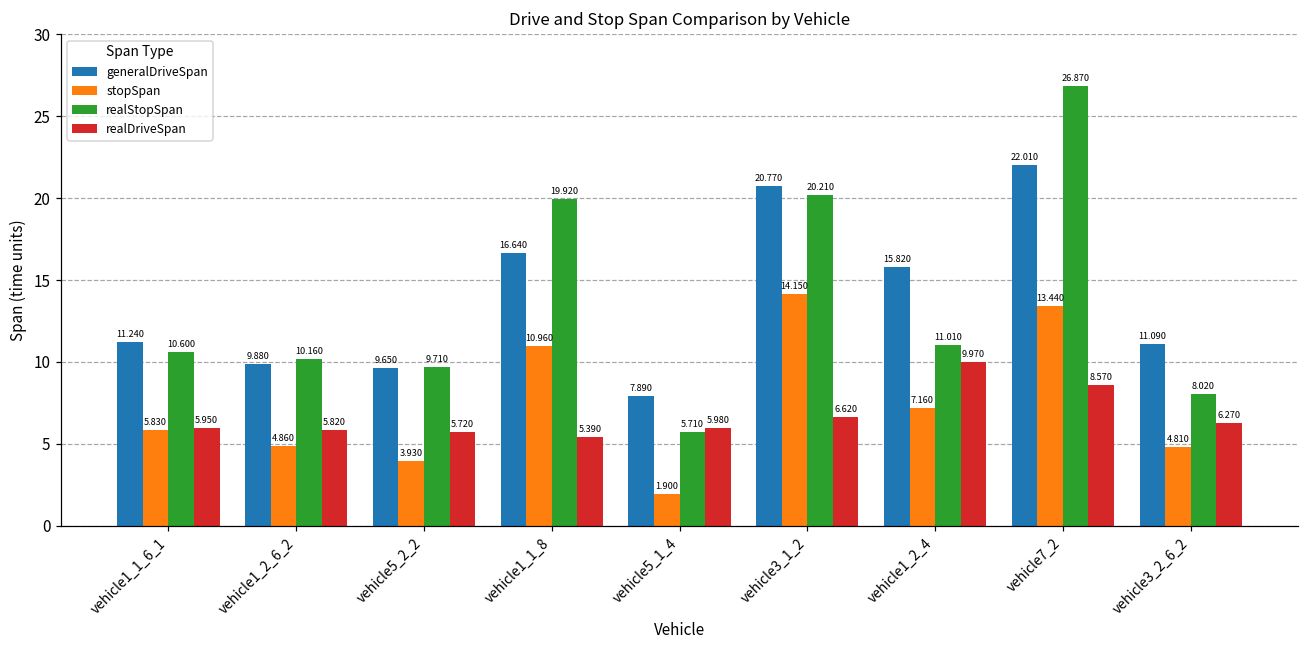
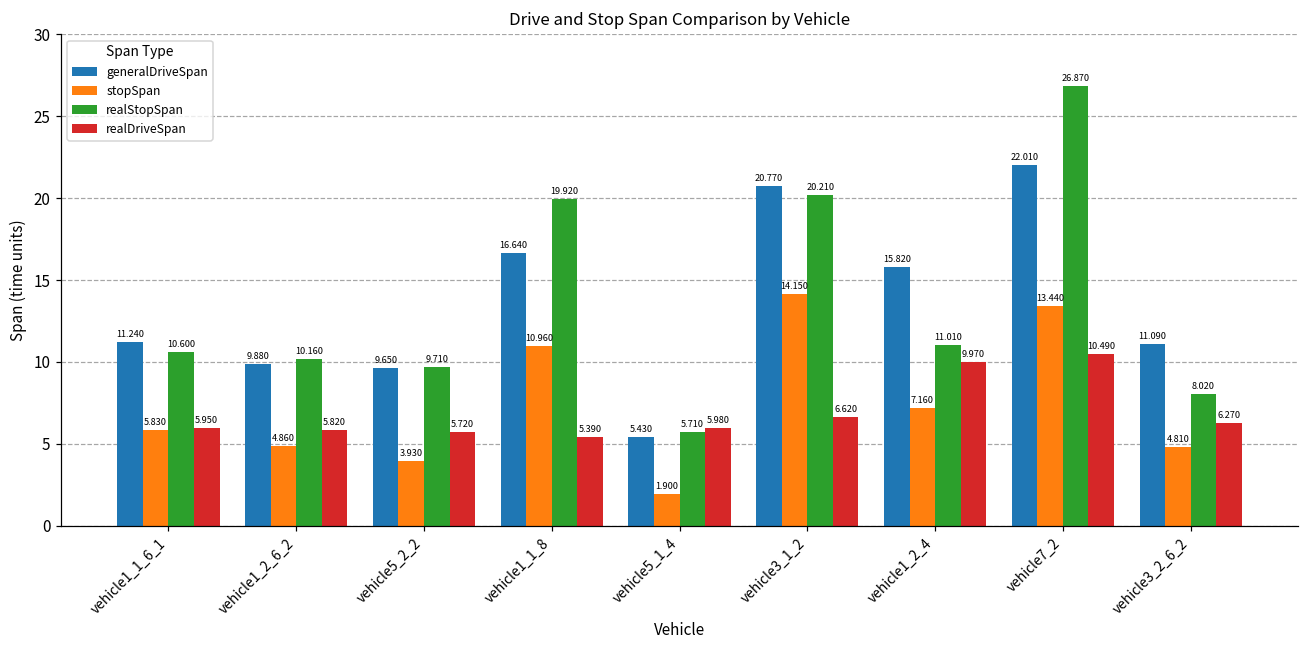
  {
    "generalDriveSpan": {
      "vehicle1_1_6_1": 11.240,
      "vehicle1_2_6_2": 9.880,
      "vehicle5_2_2": 9.650,
      "vehicle1_1_8": 16.640,
-     "vehicle5_1_4": 7.890,
+     "vehicle5_1_4": 5.430,
      "vehicle3_1_2": 20.770,
      "vehicle1_2_4": 15.820,
      "vehicle7_2": 22.010,
      "vehicle3_2_6_2": 11.090
    },
    "stopSpan": {
      "vehicle1_1_6_1": 5.830,
      "vehicle1_2_6_2": 4.860,
      "vehicle5_2_2": 3.930,
      "vehicle1_1_8": 10.960,
      "vehicle5_1_4": 1.900,
      "vehicle3_1_2": 14.150,
      "vehicle1_2_4": 7.160,
      "vehicle7_2": 13.440,
      "vehicle3_2_6_2": 4.810
    },
    "realStopSpan": {
      "vehicle1_1_6_1": 10.600,
      "vehicle1_2_6_2": 10.160,
      "vehicle5_2_2": 9.710,
      "vehicle1_1_8": 19.920,
      "vehicle5_1_4": 5.710,
      "vehicle3_1_2": 20.210,
      "vehicle1_2_4": 11.010,
      "vehicle7_2": 26.870,
      "vehicle3_2_6_2": 8.020
    },
    "realDriveSpan": {
      "vehicle1_1_6_1": 5.950,
      "vehicle1_2_6_2": 5.820,
      "vehicle5_2_2": 5.720,
      "vehicle1_1_8": 5.390,
      "vehicle5_1_4": 5.980,
      "vehicle3_1_2": 6.620,
      "vehicle1_2_4": 9.970,
-     "vehicle7_2": 8.570,
+     "vehicle7_2": 10.490,
      "vehicle3_2_6_2": 6.270
    }
  }
